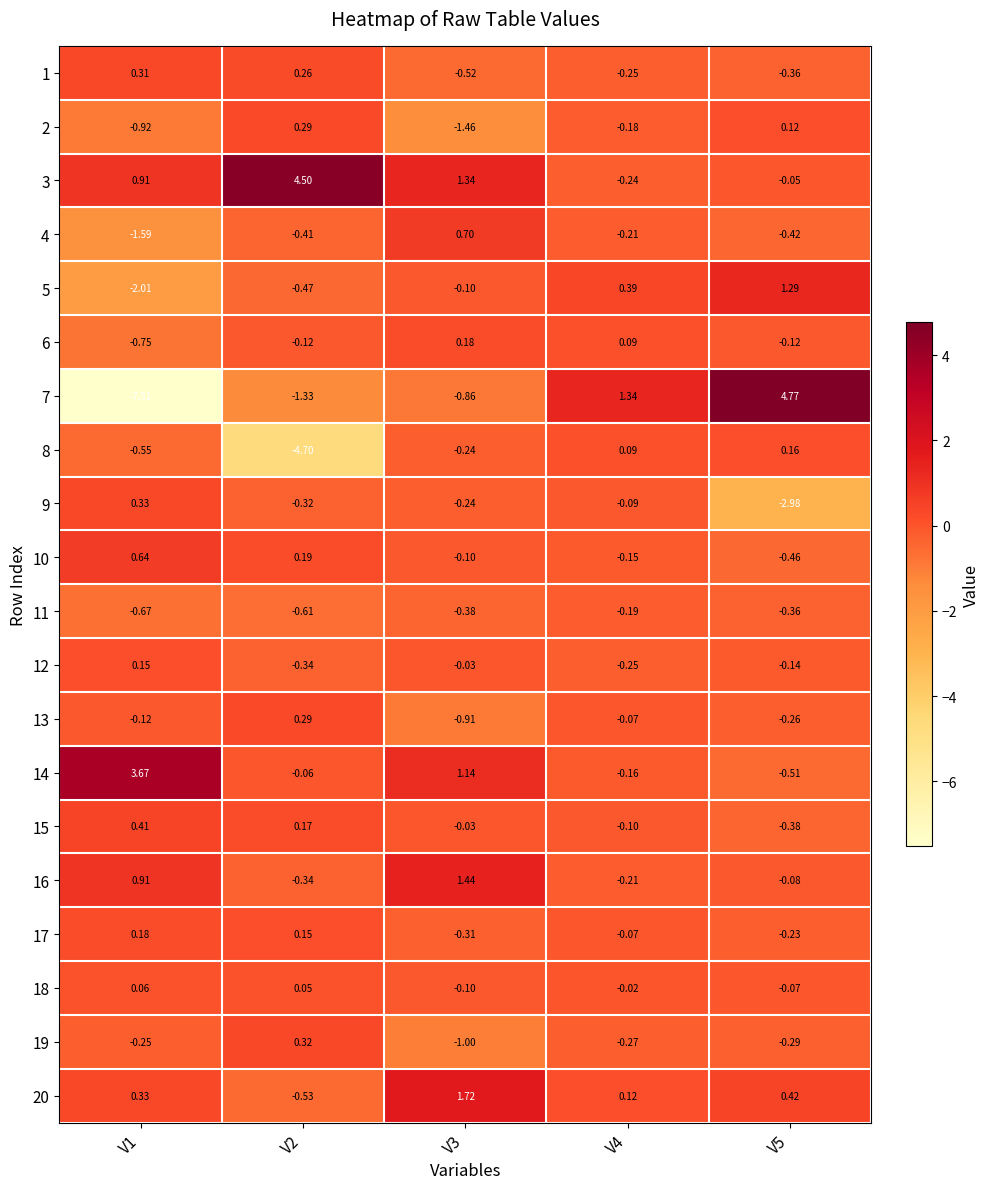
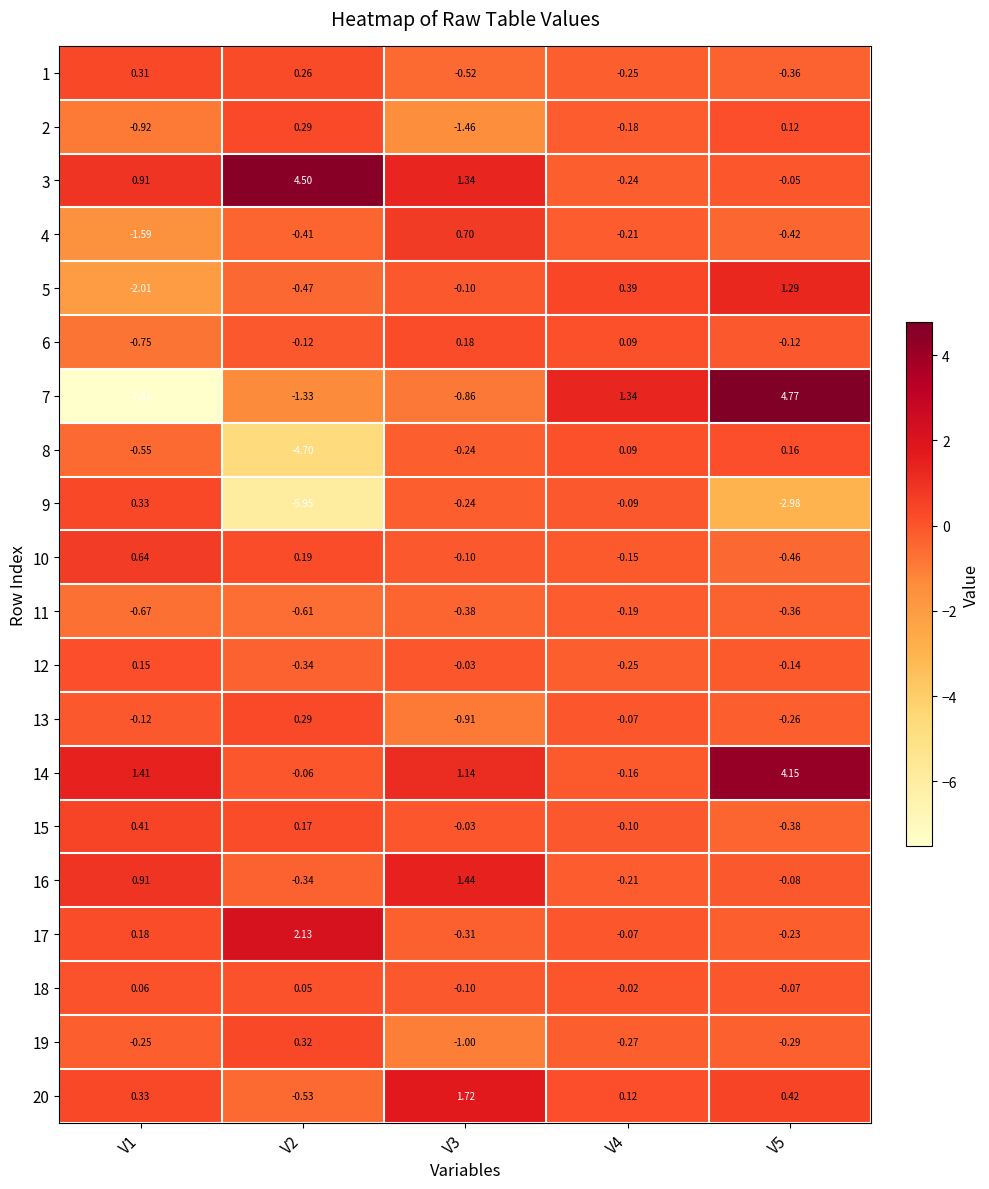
  {
    "1": {
      "V1": 0.31,
      "V2": 0.26,
      "V3": -0.52,
      "V4": -0.25,
      "V5": -0.36
    },
    "2": {
      "V1": -0.92,
      "V2": 0.29,
      "V3": -1.46,
      "V4": -0.18,
      "V5": 0.12
    },
    "3": {
      "V1": 0.91,
      "V2": 4.50,
      "V3": 1.34,
      "V4": -0.24,
      "V5": -0.05
    },
    "4": {
      "V1": -1.59,
      "V2": -0.41,
      "V3": 0.70,
      "V4": -0.21,
      "V5": -0.42
    },
    "5": {
      "V1": -2.01,
      "V2": -0.47,
      "V3": -0.10,
      "V4": 0.39,
      "V5": 1.29
    },
    "6": {
      "V1": -0.75,
      "V2": -0.12,
      "V3": 0.18,
      "V4": 0.09,
      "V5": -0.12
    },
    "7": {
      "V1": -7.51,
      "V2": -1.33,
      "V3": -0.86,
      "V4": 1.34,
      "V5": 4.77
    },
    "8": {
      "V1": -0.55,
      "V2": -4.70,
      "V3": -0.24,
      "V4": 0.09,
      "V5": 0.16
    },
    "9": {
      "V1": 0.33,
-     "V2": -0.32,
+     "V2": -5.95,
      "V3": -0.24,
      "V4": -0.09,
      "V5": -2.98
    },
    "10": {
      "V1": 0.64,
      "V2": 0.19,
      "V3": -0.10,
      "V4": -0.15,
      "V5": -0.46
    },
    "11": {
      "V1": -0.67,
      "V2": -0.61,
      "V3": -0.38,
      "V4": -0.19,
      "V5": -0.36
    },
    "12": {
      "V1": 0.15,
      "V2": -0.34,
      "V3": -0.03,
      "V4": -0.25,
      "V5": -0.14
    },
    "13": {
      "V1": -0.12,
      "V2": 0.29,
      "V3": -0.91,
      "V4": -0.07,
      "V5": -0.26
    },
    "14": {
-     "V1": 3.67,
+     "V1": 1.41,
      "V2": -0.06,
      "V3": 1.14,
      "V4": -0.16,
-     "V5": -0.51
+     "V5": 4.15
    },
    "15": {
      "V1": 0.41,
      "V2": 0.17,
      "V3": -0.03,
      "V4": -0.10,
      "V5": -0.38
    },
    "16": {
      "V1": 0.91,
      "V2": -0.34,
      "V3": 1.44,
      "V4": -0.21,
      "V5": -0.08
    },
    "17": {
      "V1": 0.18,
-     "V2": 0.15,
+     "V2": 2.13,
      "V3": -0.31,
      "V4": -0.07,
      "V5": -0.23
    },
    "18": {
      "V1": 0.06,
      "V2": 0.05,
      "V3": -0.10,
      "V4": -0.02,
      "V5": -0.07
    },
    "19": {
      "V1": -0.25,
      "V2": 0.32,
      "V3": -1.00,
      "V4": -0.27,
      "V5": -0.29
    },
    "20": {
      "V1": 0.33,
      "V2": -0.53,
      "V3": 1.72,
      "V4": 0.12,
      "V5": 0.42
    }
  }
